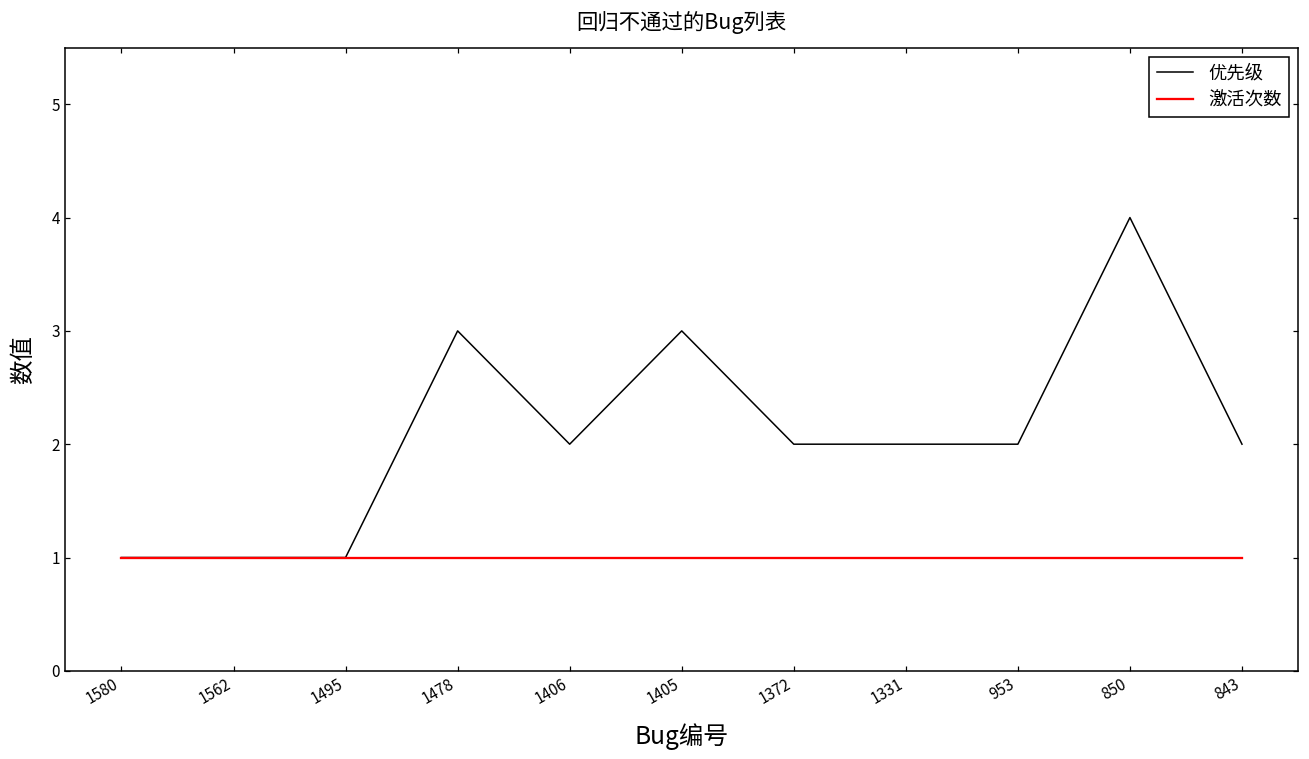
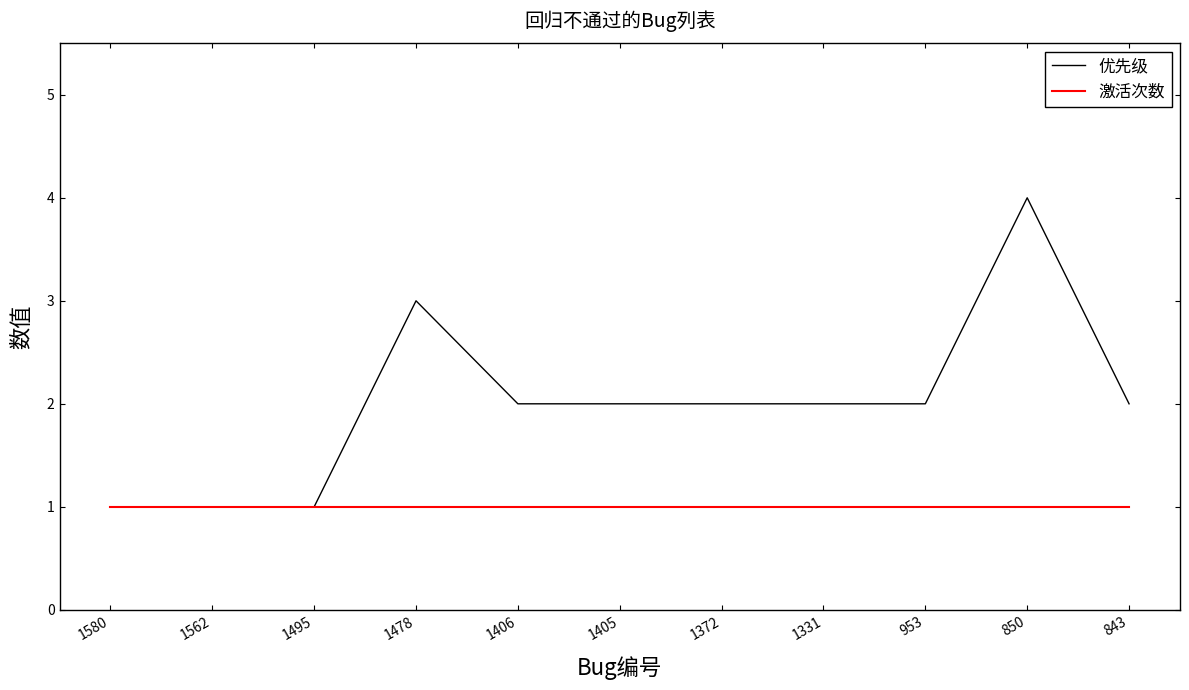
  {
    "优先级": {
      "1478": 3,
      "1406": 2,
-     "1405": 3,
+     "1405": 2,
      "1372": 2,
      "1331": 2,
      "953": 2,
      "850": 4,
      "843": 2
    },
    "激活次数": {
      "1478": 1,
      "1406": 1,
      "1405": 1,
      "1372": 1,
      "1331": 1,
      "953": 1,
      "850": 1,
      "843": 1
    }
  }
